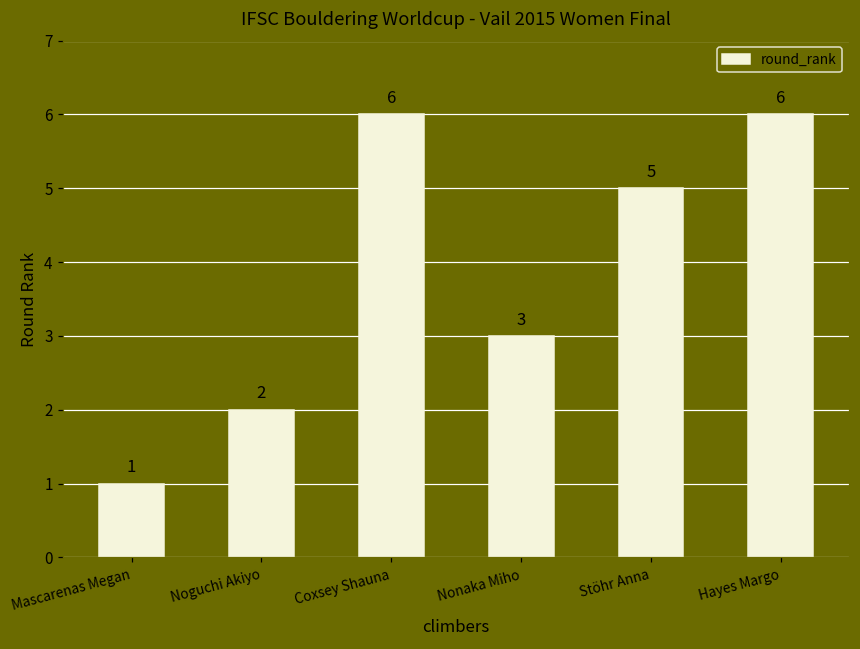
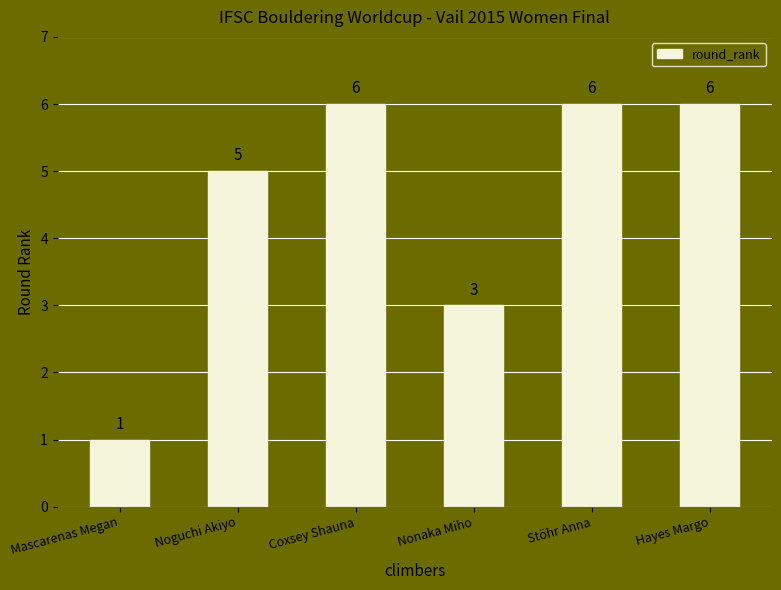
  {
    "Mascarenas Megan": 1,
-   "Noguchi Akiyo": 2,
+   "Noguchi Akiyo": 5,
    "Coxsey Shauna": 6,
    "Nonaka Miho": 3,
-   "Stöhr Anna": 5,
+   "Stöhr Anna": 6,
    "Hayes Margo": 6
  }
